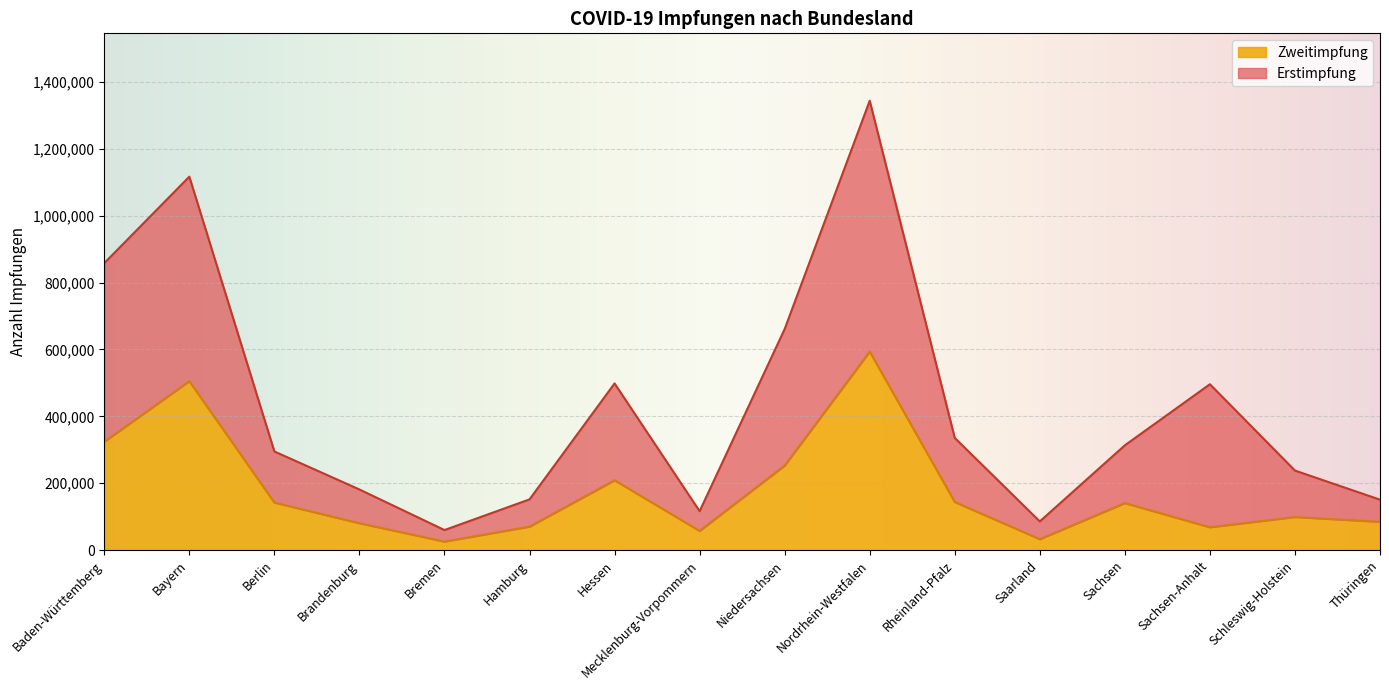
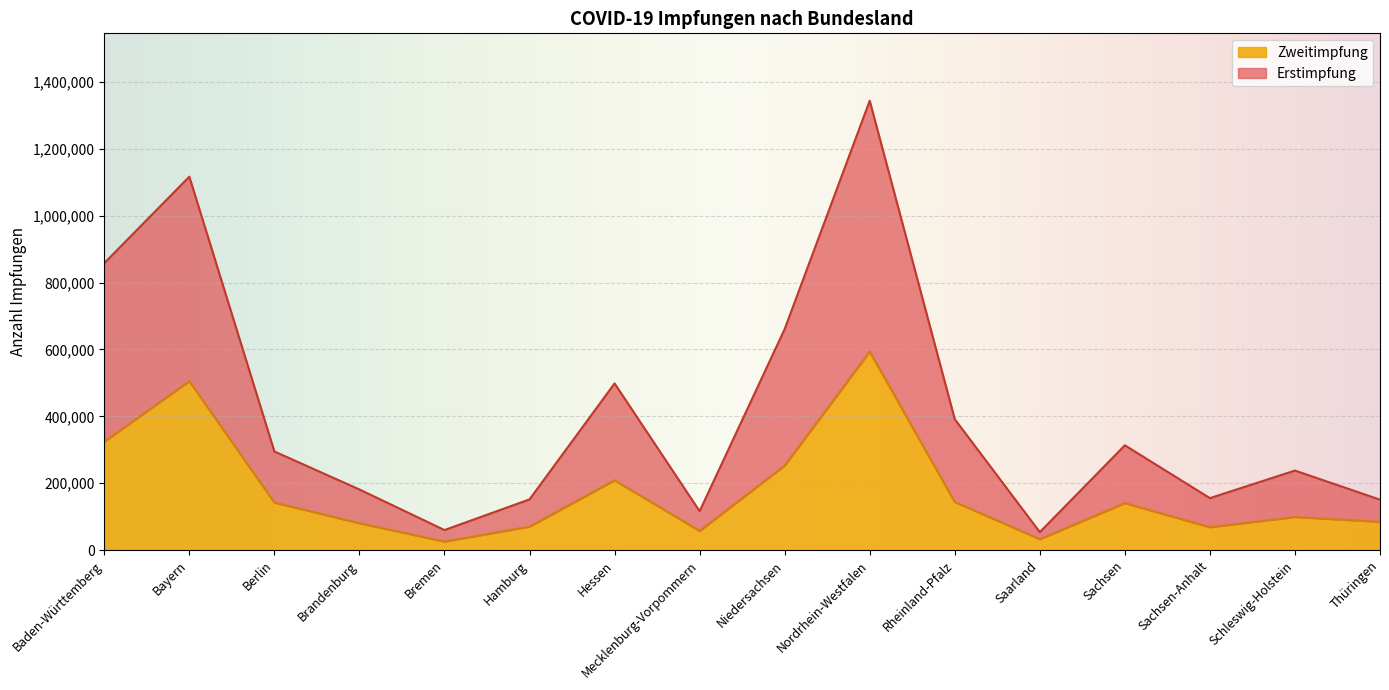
  {
    "Erstimpfung": {
      "Baden-Württemberg": "860,000",
      "Bayern": "1,120,000",
      "Berlin": "300,000",
      "Brandenburg": "180,000",
      "Bremen": "60,000",
      "Hamburg": "150,000",
      "Hessen": "500,000",
      "Mecklenburg-Vorpommern": "120,000",
      "Niedersachsen": "660,000",
      "Nordrhein-Westfalen": "1,340,000",
-     "Rheinland-Pfalz": "340,000",
-     "Saarland": "90,000",
+     "Rheinland-Pfalz": "390,000",
+     "Saarland": "50,000",
      "Sachsen": "310,000",
-     "Sachsen-Anhalt": "500,000",
+     "Sachsen-Anhalt": "160,000",
      "Schleswig-Holstein": "240,000",
      "Thüringen": "150,000"
    },
    "Zweitimpfung": {
      "Baden-Württemberg": "320,000",
      "Bayern": "510,000",
      "Berlin": "140,000",
      "Brandenburg": "80,000",
      "Bremen": "30,000",
      "Hamburg": "70,000",
      "Hessen": "210,000",
      "Mecklenburg-Vorpommern": "60,000",
      "Niedersachsen": "250,000",
      "Nordrhein-Westfalen": "590,000",
      "Rheinland-Pfalz": "140,000",
      "Saarland": "30,000",
      "Sachsen": "140,000",
      "Sachsen-Anhalt": "70,000",
      "Schleswig-Holstein": "100,000",
      "Thüringen": "80,000"
    }
  }
